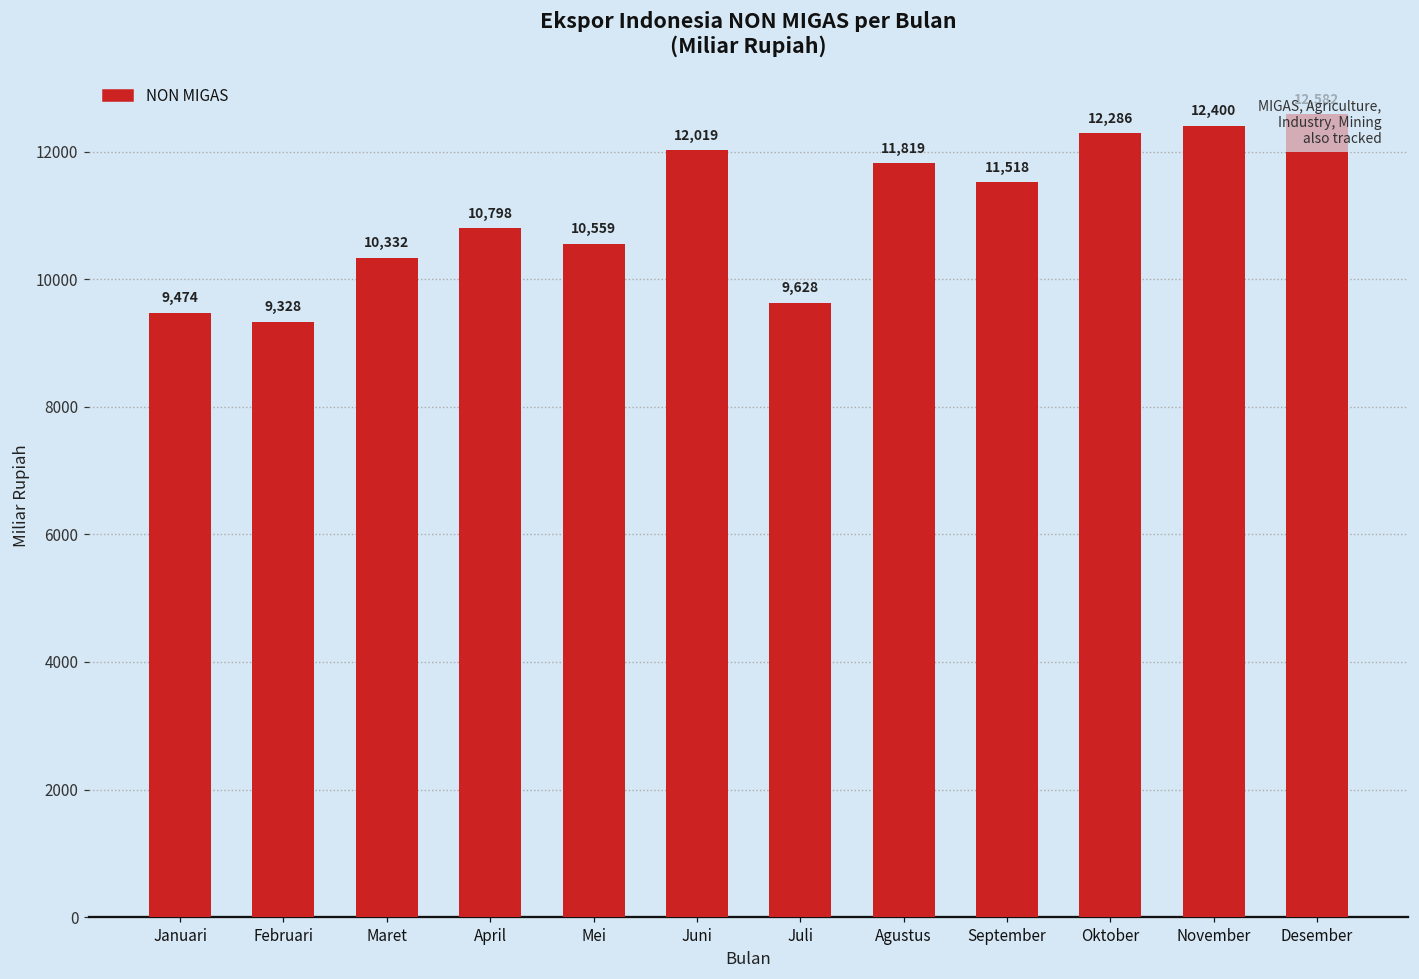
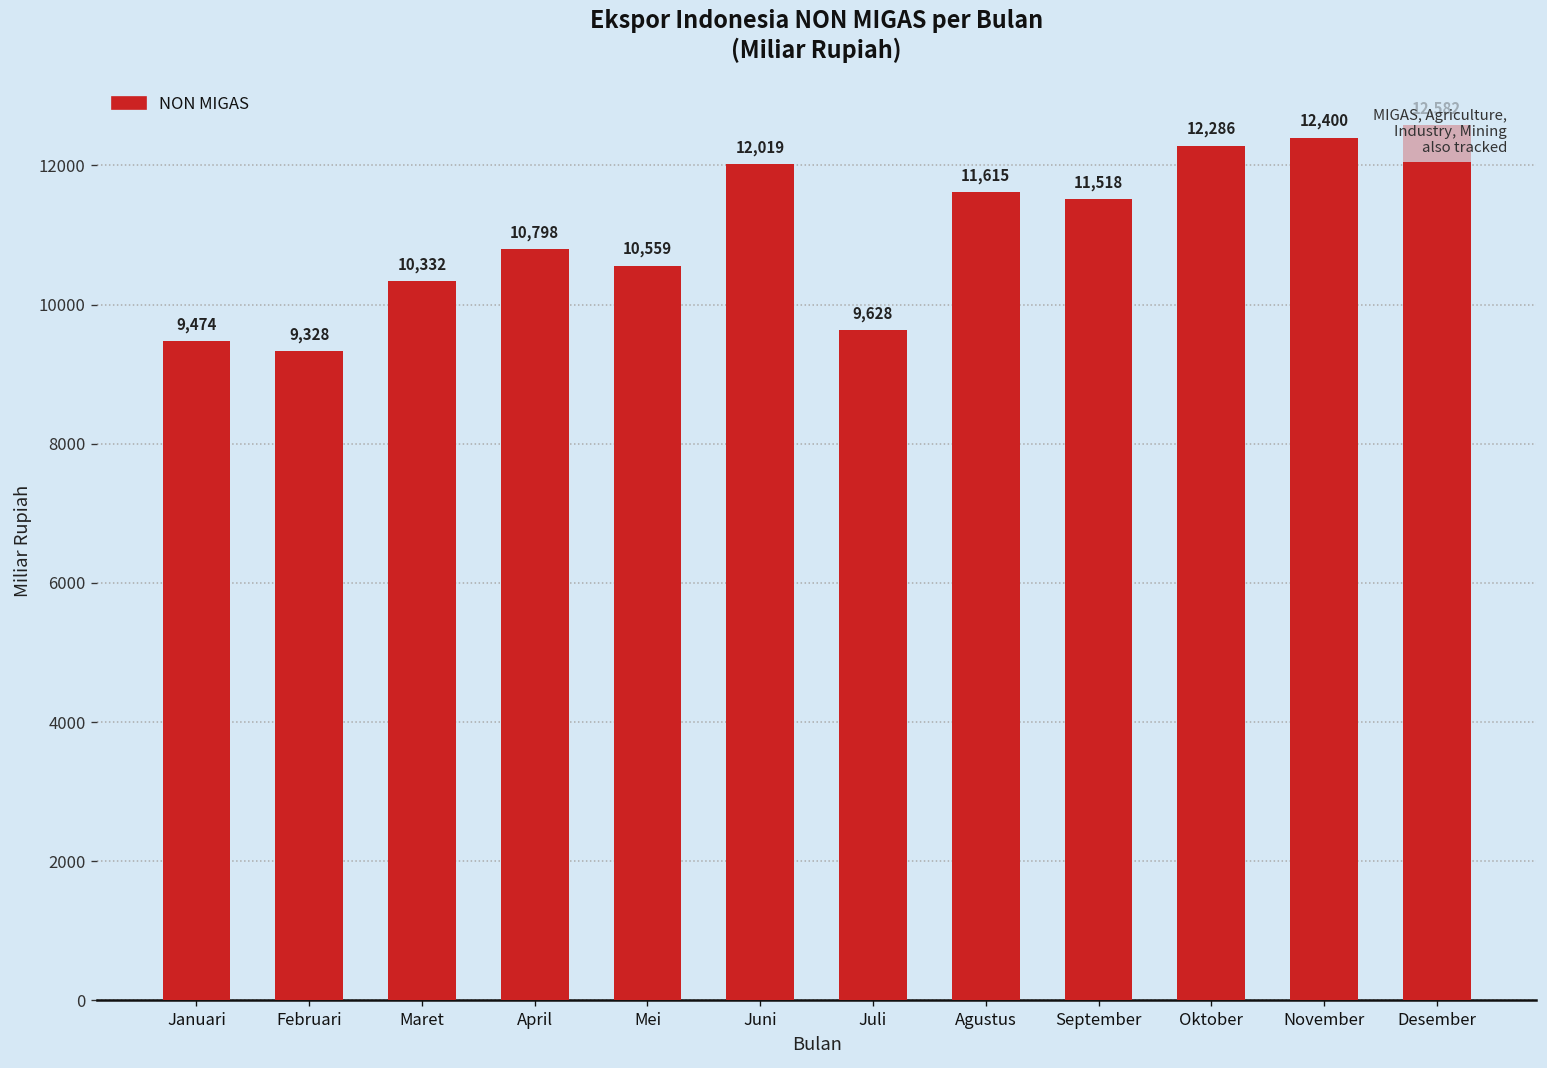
  {
    "Januari": "9,474",
    "Februari": "9,328",
    "Maret": "10,332",
    "April": "10,798",
    "Mei": "10,559",
    "Juni": "12,019",
    "Juli": "9,628",
-   "Agustus": "11,819",
+   "Agustus": "11,615",
    "September": "11,518",
    "Oktober": "12,286",
    "November": "12,400"
  }
